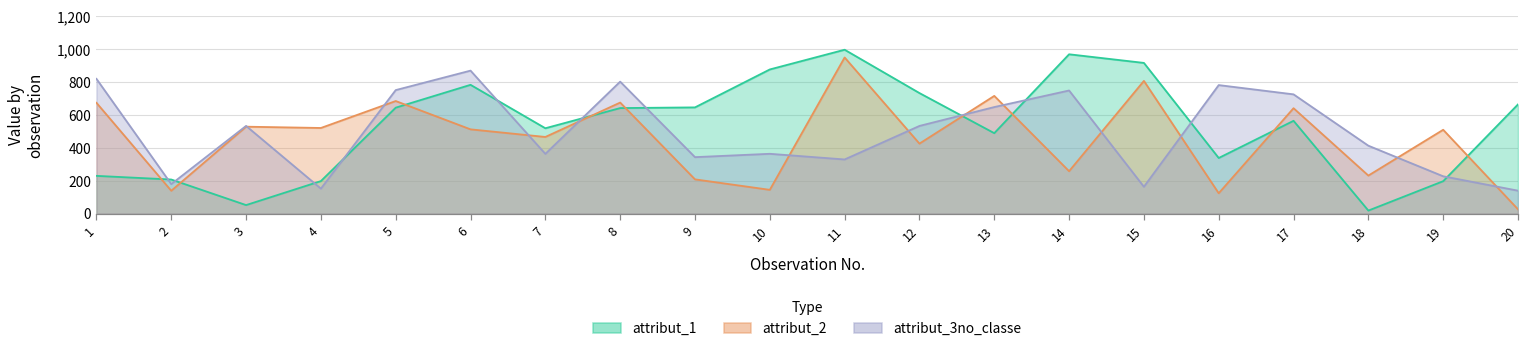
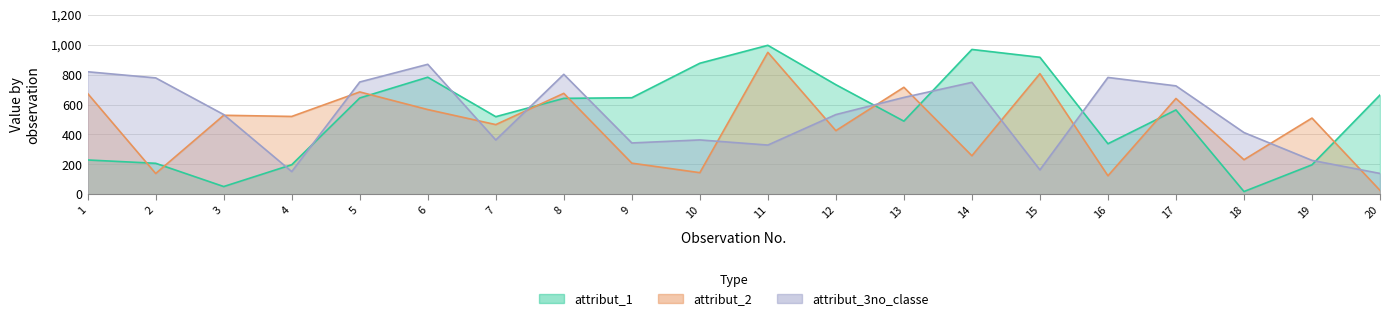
  {
    "attribut_1": {
      "1": "230",
      "2": "210",
      "3": "50",
      "4": "200",
      "5": "640",
      "6": "780",
      "7": "520",
      "8": "640",
      "9": "650",
      "10": "880",
      "11": "1,000",
      "12": "730",
      "13": "490",
      "14": "970",
      "15": "920",
      "16": "340",
      "17": "560",
      "18": "20",
      "19": "200",
      "20": "660"
    },
    "attribut_2": {
      "1": "670",
      "2": "140",
      "4": "520",
      "5": "680",
-     "6": "510",
+     "6": "570",
      "7": "470",
      "8": "680",
      "9": "210",
      "10": "140",
      "11": "950",
      "12": "430",
      "13": "720",
      "14": "260",
      "15": "810",
      "16": "120",
      "17": "640",
      "18": "230",
      "19": "510",
      "20": "30"
    },
    "attribut_3no_classe": {
      "1": "820",
-     "2": "180",
+     "2": "780",
      "4": "150",
      "5": "750",
      "6": "870",
      "7": "360",
      "8": "800",
      "9": "340",
      "10": "360",
      "11": "330",
      "12": "530",
      "13": "650",
      "14": "750",
      "15": "160",
      "16": "780",
      "17": "730",
      "18": "410",
      "19": "230",
      "20": "140"
    }
  }
